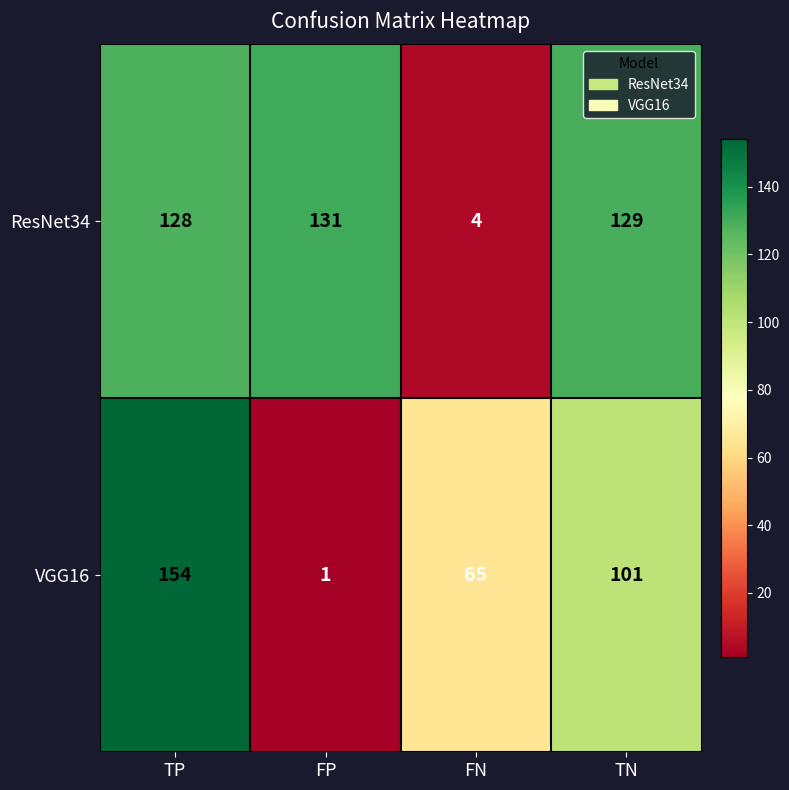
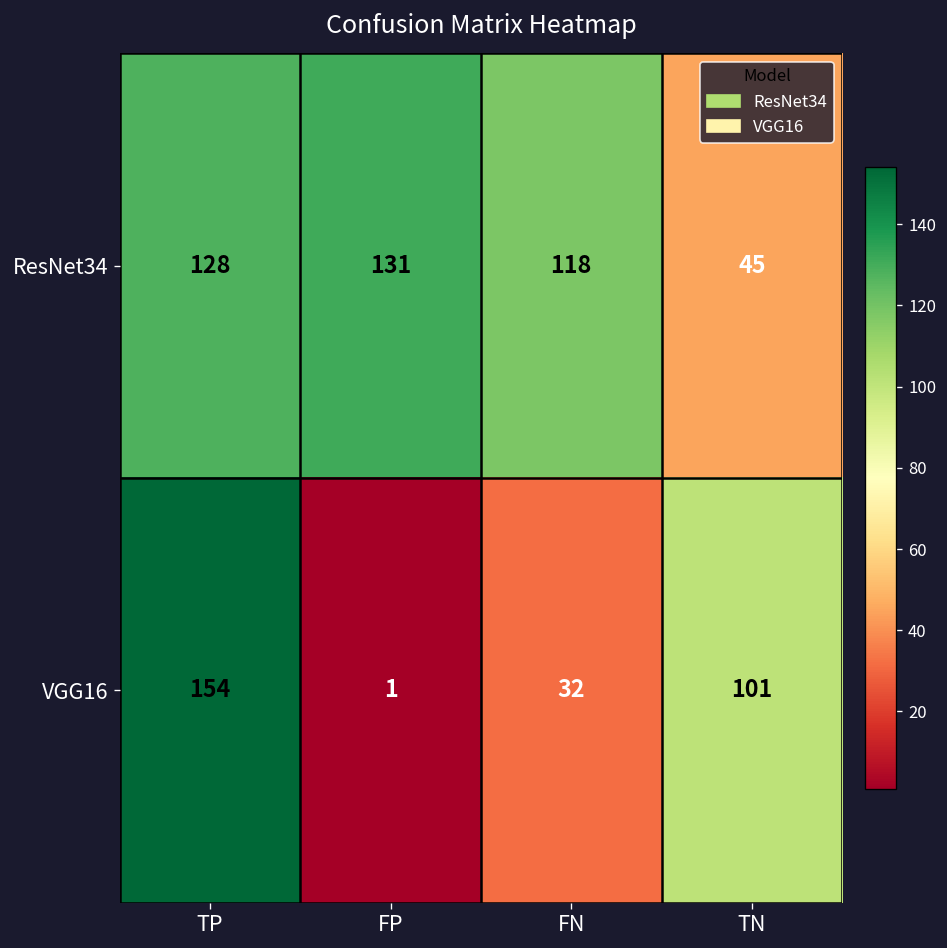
  {
    "ResNet34": {
      "TP": 128,
      "FP": 131,
-     "FN": 4,
-     "TN": 129
+     "FN": 118,
+     "TN": 45
    },
    "VGG16": {
      "TP": 154,
      "FP": 1,
-     "FN": 65,
+     "FN": 32,
      "TN": 101
    }
  }
